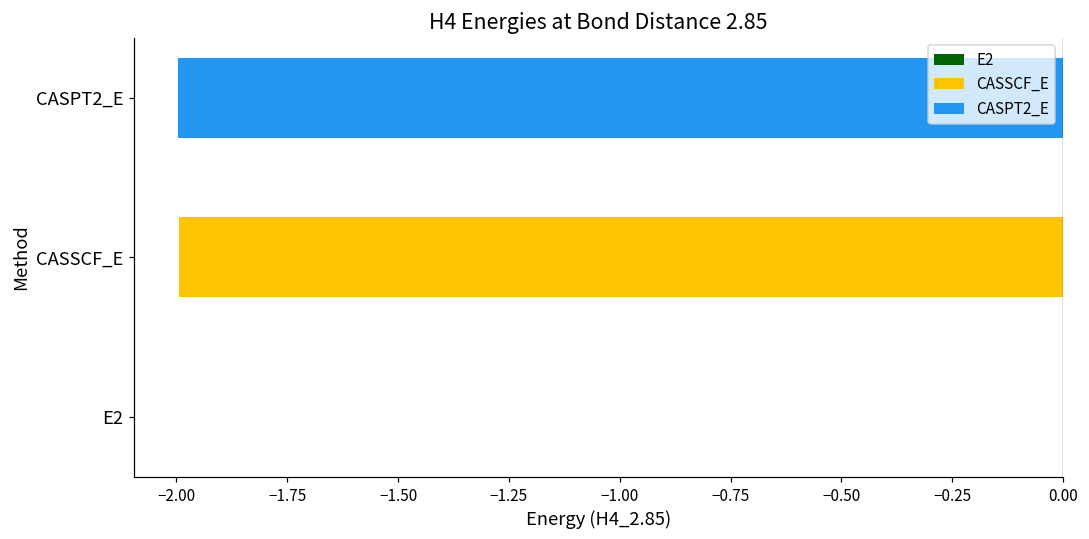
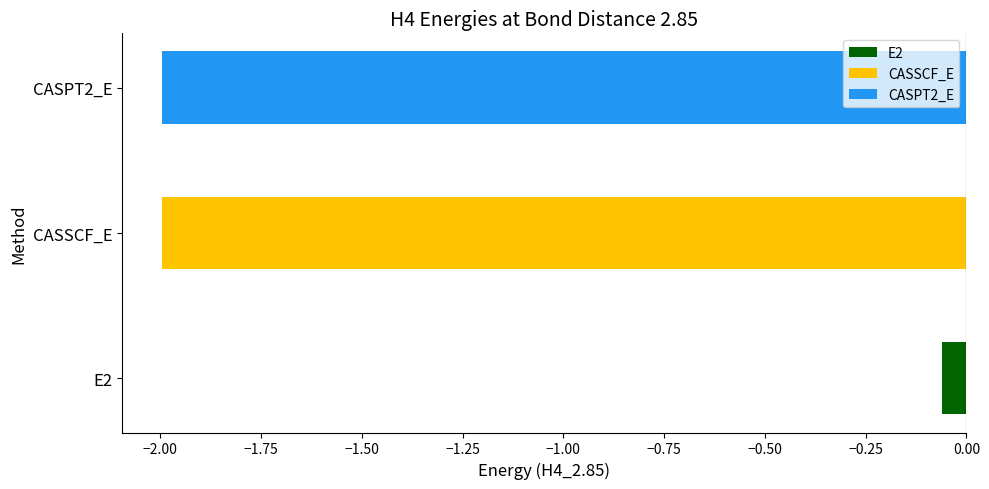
  {
    "CASPT2_E": -2.00,
    "CASSCF_E": -2.00,
-   "E2": 0.00
+   "E2": -0.06
  }
